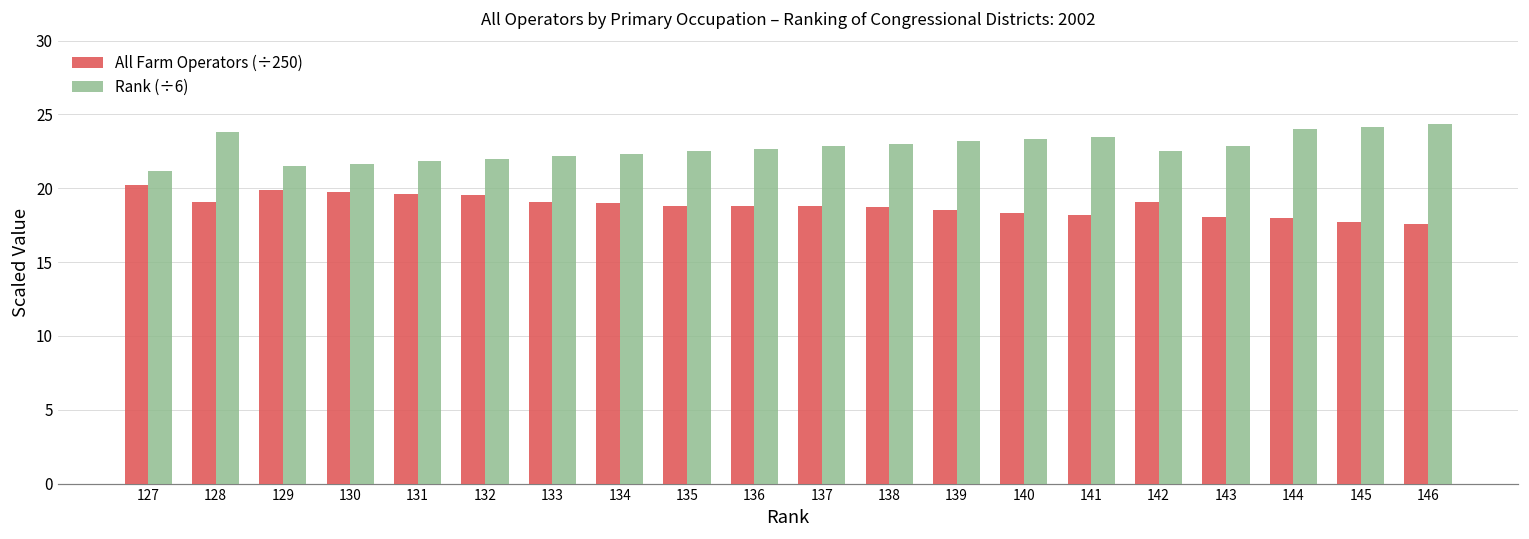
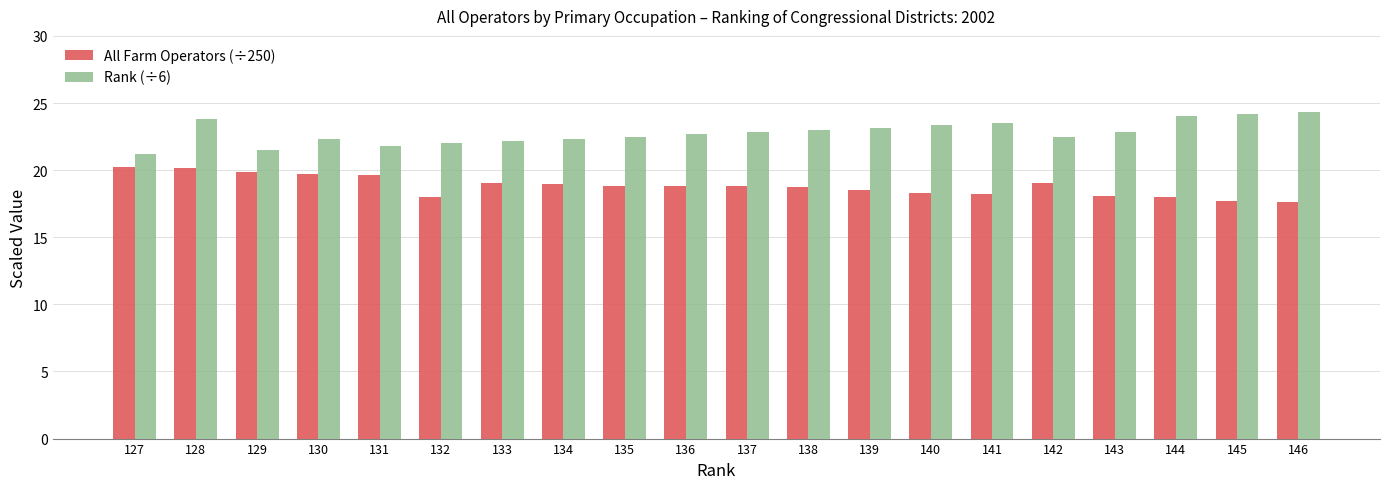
  {
    "All Farm Operators (÷250)": {
      "127": 20.2,
-     "128": 19.1,
+     "128": 20.2,
      "129": 19.9,
      "130": 19.7,
      "131": 19.6,
-     "132": 19.5,
+     "132": 18.0,
      "133": 19.1,
      "134": 19.0,
      "135": 18.8,
      "136": 18.8,
      "137": 18.8,
      "138": 18.7,
      "139": 18.5,
      "140": 18.3,
      "141": 18.2,
      "142": 19.0,
      "143": 18.1,
      "144": 18.0,
      "145": 17.7,
      "146": 17.6
    },
    "Rank (÷6)": {
      "127": 21.2,
      "128": 23.8,
      "129": 21.5,
-     "130": 21.7,
+     "130": 22.3,
      "131": 21.8,
      "132": 22.0,
      "133": 22.2,
      "134": 22.3,
      "135": 22.5,
      "136": 22.7,
      "137": 22.8,
      "138": 23.0,
      "139": 23.2,
      "140": 23.3,
      "141": 23.5,
      "142": 22.5,
      "143": 22.8,
      "144": 24.0,
      "145": 24.2,
      "146": 24.3
    }
  }
